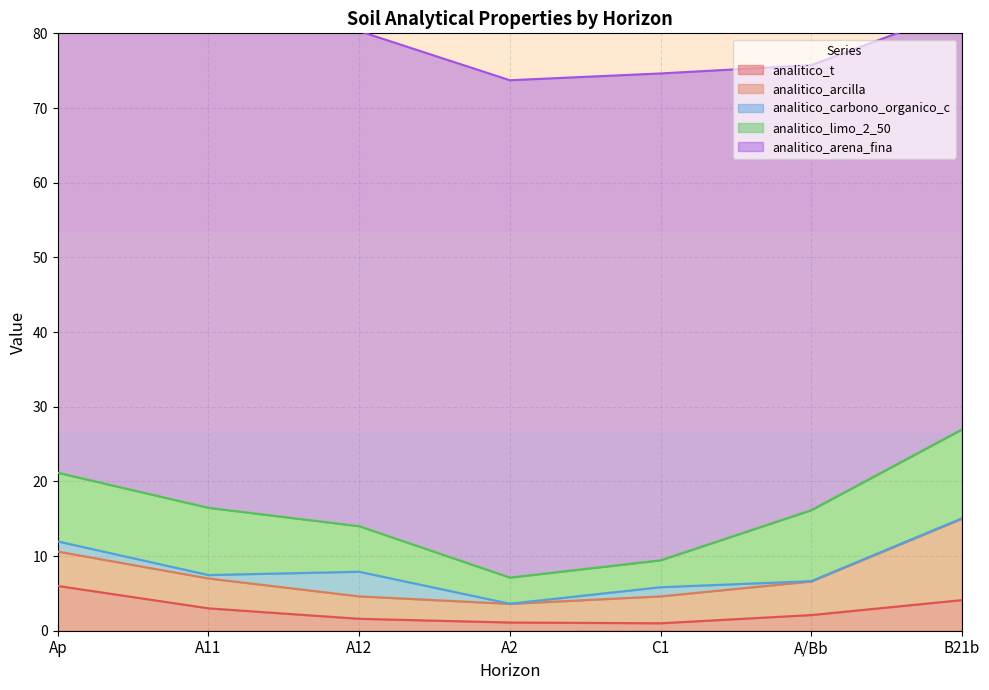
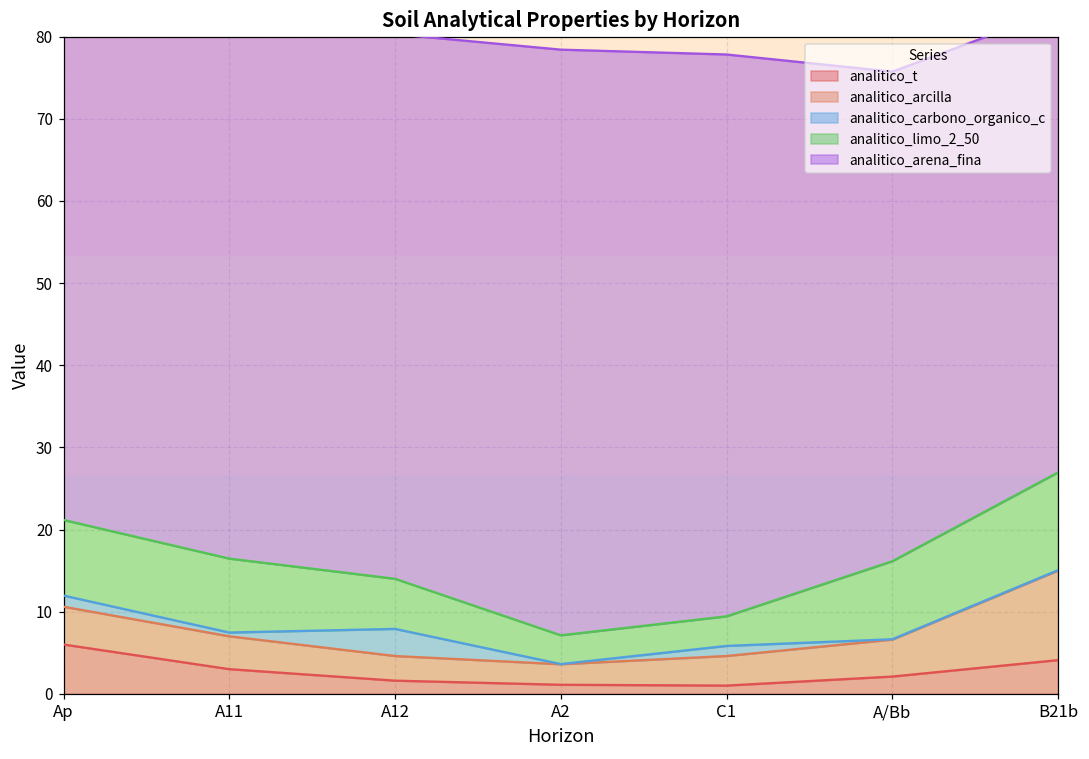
  {
    "analitico_carbono_organico_c": {
      "Ap": 1,
      "A11": 0,
      "A12": 3,
      "C1": 1
    },
    "analitico_limo_2_50": {
      "Ap": 9,
      "A11": 9,
      "A12": 6,
      "A2": 4,
      "C1": 4,
      "A/Bb": 10,
      "B21b": 12
    },
    "analitico_arena_fina": {
-     "A2": 67,
-     "C1": 65
+     "A2": 71,
+     "C1": 68
    }
  }
